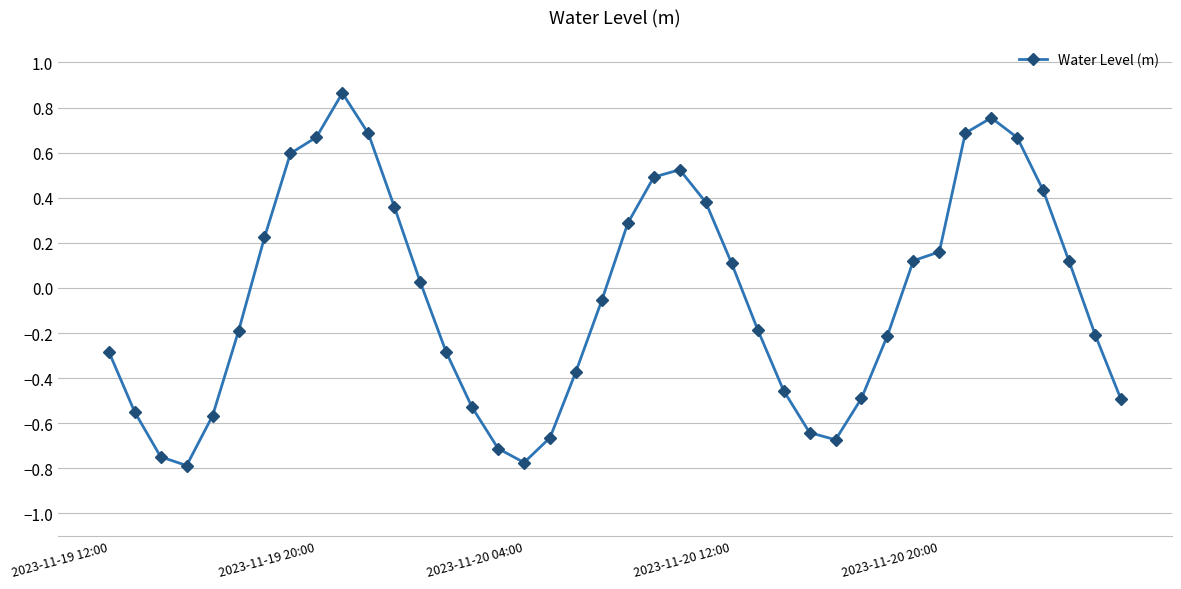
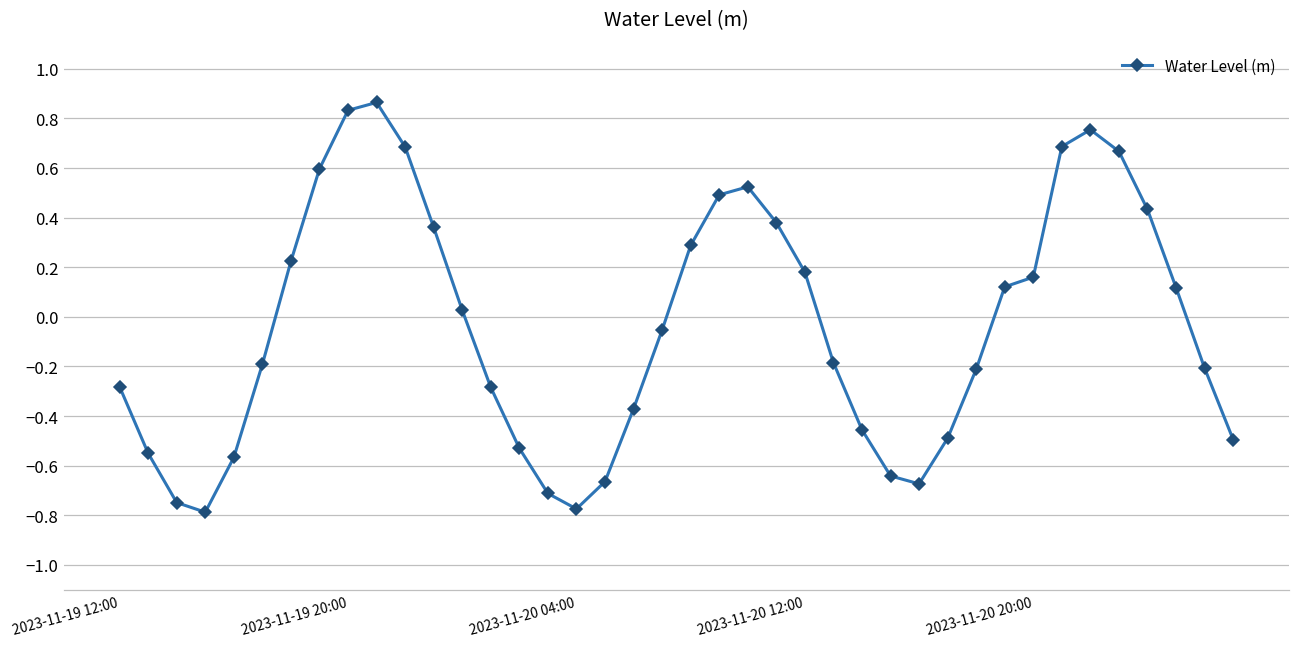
  {
    "2023-11-19 12:00": -0.28,
-   "2023-11-19 20:00": 0.67,
+   "2023-11-19 20:00": 0.83,
    "2023-11-20 04:00": -0.77,
-   "2023-11-20 12:00": 0.11,
+   "2023-11-20 12:00": 0.18,
    "2023-11-20 20:00": 0.16
  }
